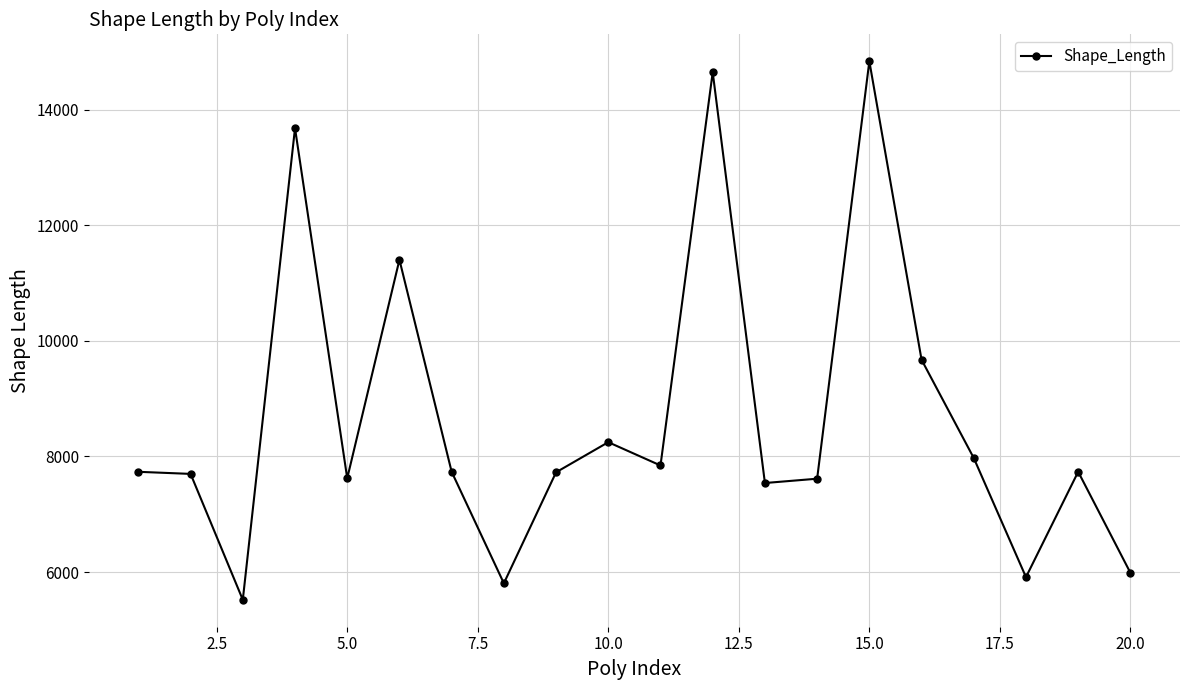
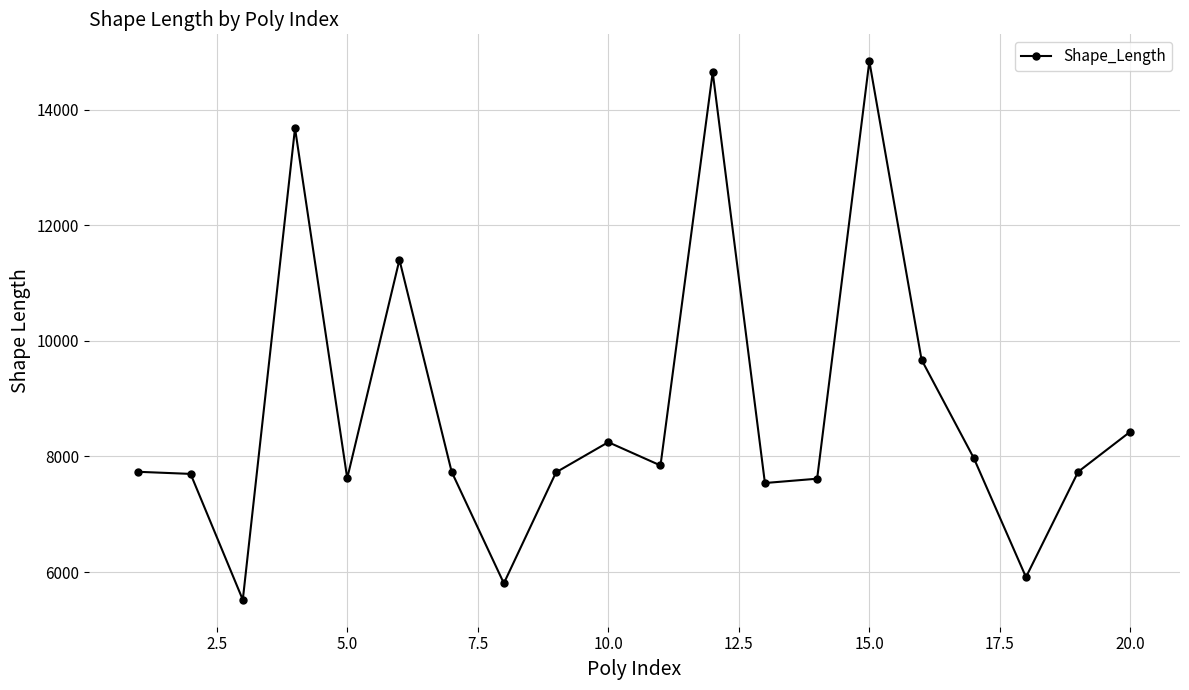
  {
    "5.0": 7600,
    "10.0": 8200,
    "15.0": 14800,
-   "20.0": 6000
+   "20.0": 8400
  }
